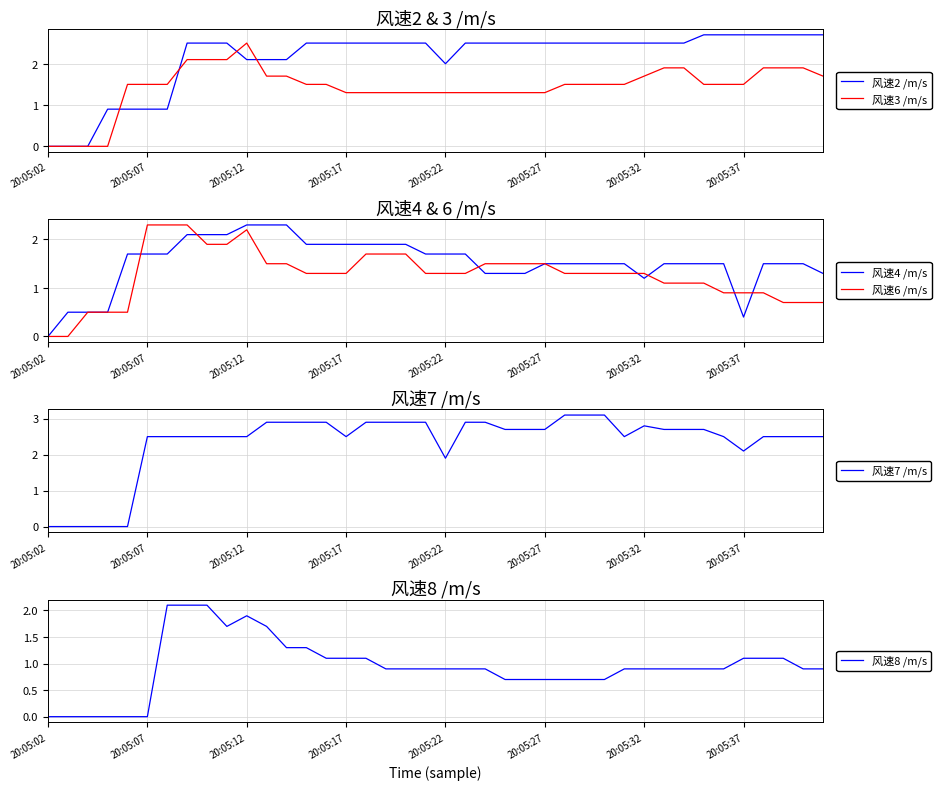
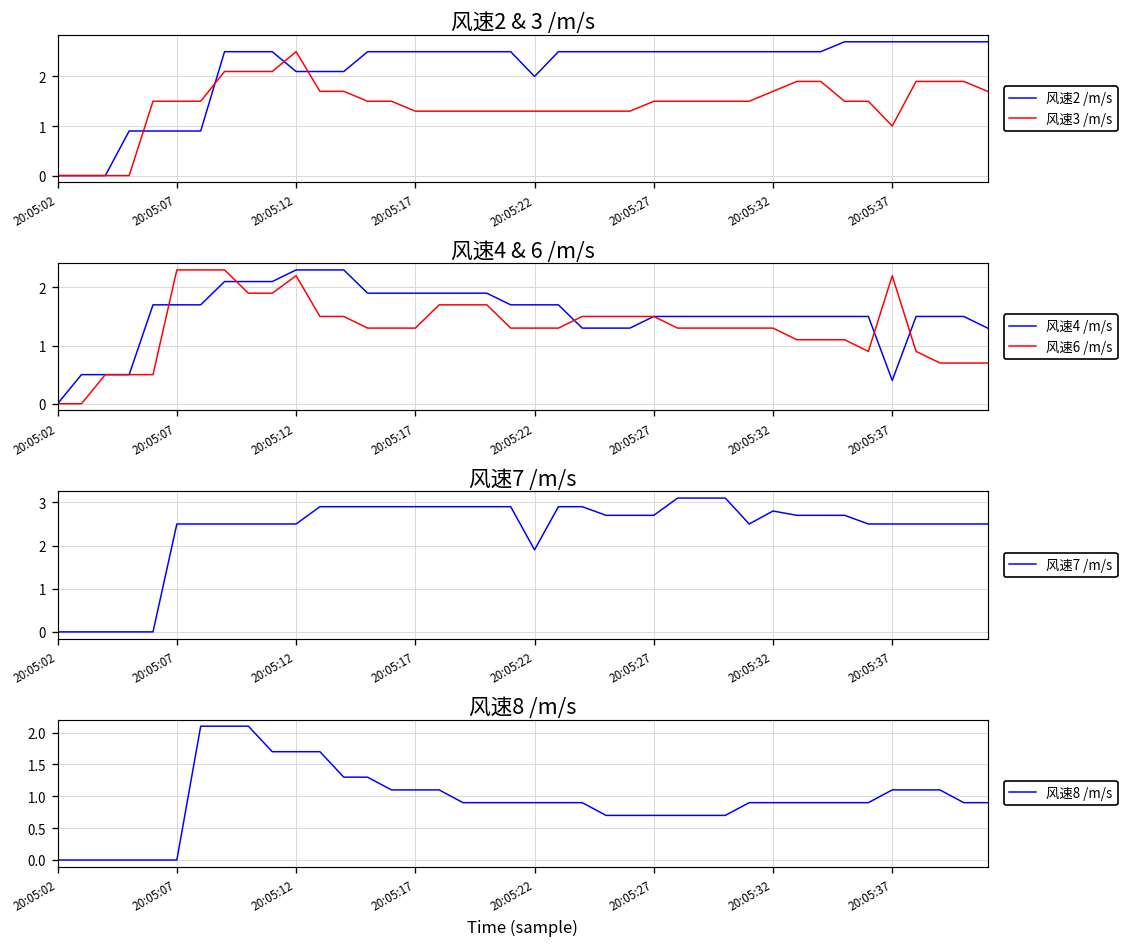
  {
    "风速2 & 3 /m/s": {
      "风速2 /m/s": {
        "20:05:07": 0.9,
        "20:05:12": 2.1,
        "20:05:17": 2.5,
        "20:05:22": 2.0,
        "20:05:27": 2.5,
        "20:05:32": 2.5,
        "20:05:37": 2.7
      },
      "风速3 /m/s": {
        "20:05:07": 1.5,
        "20:05:12": 2.5,
        "20:05:17": 1.3,
        "20:05:22": 1.3,
-       "20:05:27": 1.3,
+       "20:05:27": 1.5,
        "20:05:32": 1.7,
-       "20:05:37": 1.5
+       "20:05:37": 1.0
      }
    },
    "风速4 & 6 /m/s": {
      "风速4 /m/s": {
        "20:05:07": 1.7,
        "20:05:12": 2.3,
        "20:05:17": 1.9,
        "20:05:22": 1.7,
-       "20:05:32": 1.2,
+       "20:05:32": 1.5,
        "20:05:37": 0.4
      },
      "风速6 /m/s": {
        "20:05:07": 2.3,
        "20:05:12": 2.2,
        "20:05:17": 1.3,
        "20:05:22": 1.3,
        "20:05:32": 1.3,
-       "20:05:37": 0.9
+       "20:05:37": 2.2
      }
    },
    "风速7 /m/s": {
      "20:05:02": 0.0,
      "20:05:07": 2.5,
      "20:05:12": 2.5,
-     "20:05:17": 2.5,
+     "20:05:17": 2.9,
      "20:05:22": 1.9,
      "20:05:27": 2.7,
      "20:05:32": 2.8,
-     "20:05:37": 2.1
+     "20:05:37": 2.5
    },
    "风速8 /m/s": {
      "20:05:02": 0.0,
      "20:05:07": 0.0,
-     "20:05:12": 1.9,
+     "20:05:12": 1.7,
      "20:05:17": 1.1,
      "20:05:22": 0.9,
      "20:05:27": 0.7,
      "20:05:32": 0.9,
      "20:05:37": 1.1
    }
  }
